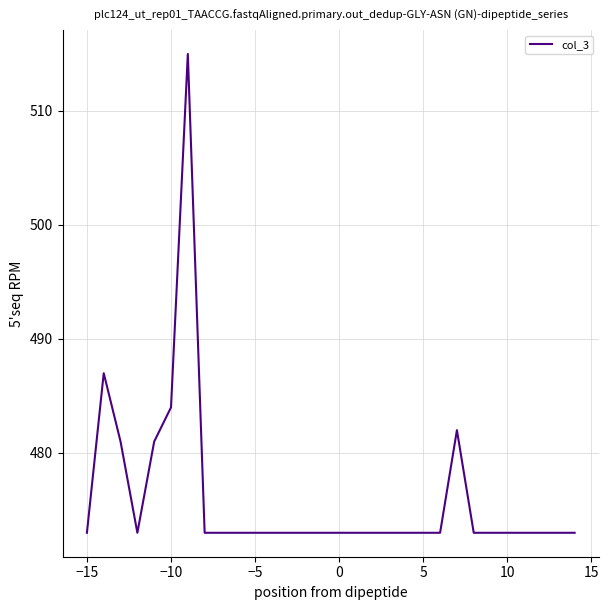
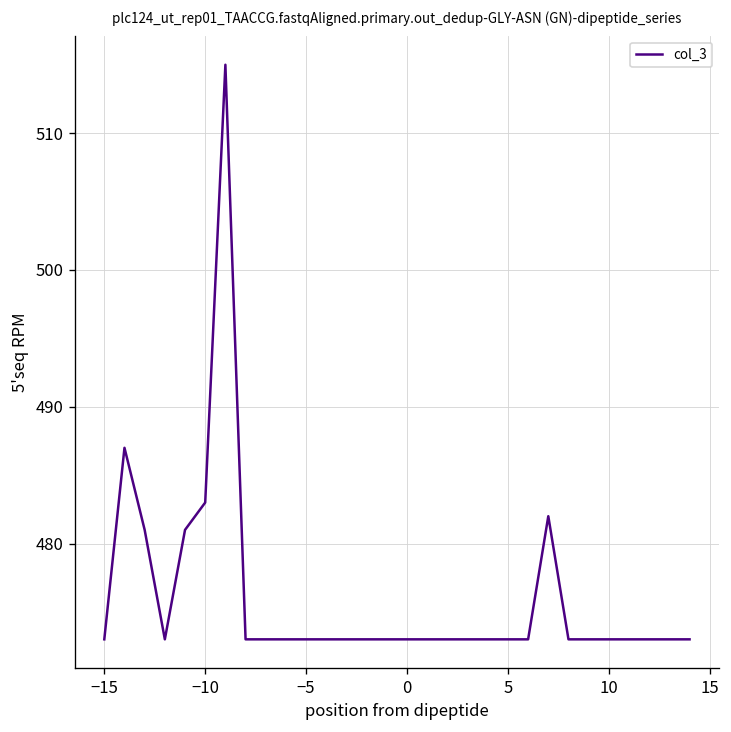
  {
    "−15": 473,
-   "−10": 484,
+   "−10": 483,
    "−5": 473,
    "0": 473,
    "5": 473,
    "10": 473
  }
